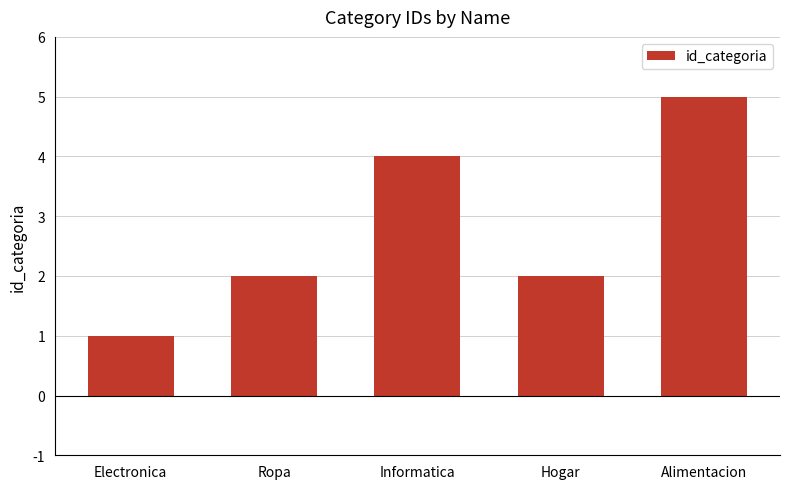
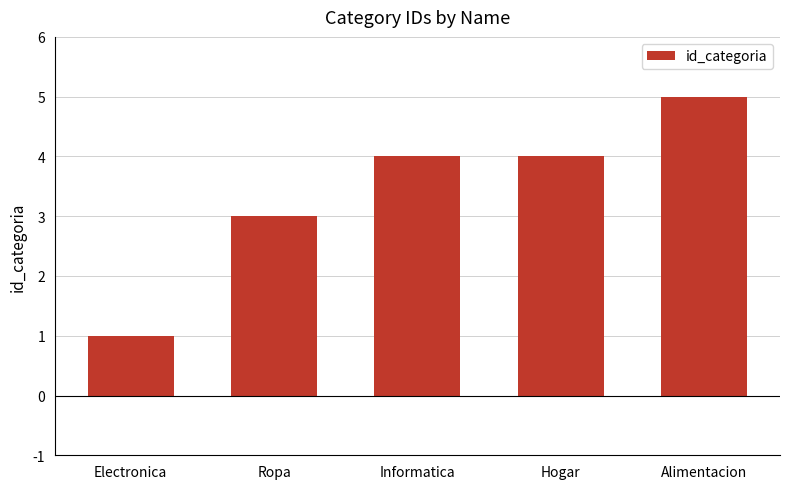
  {
    "Electronica": 1,
-   "Ropa": 2,
+   "Ropa": 3,
    "Informatica": 4,
-   "Hogar": 2,
+   "Hogar": 4,
    "Alimentacion": 5
  }
